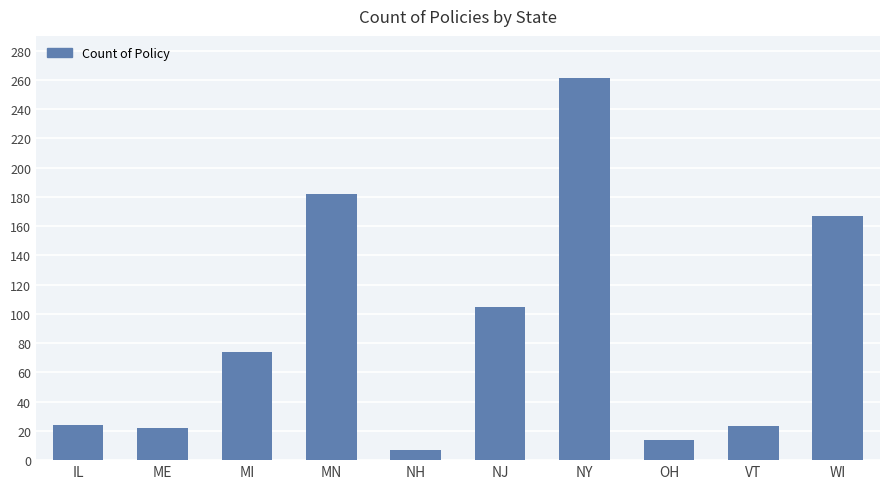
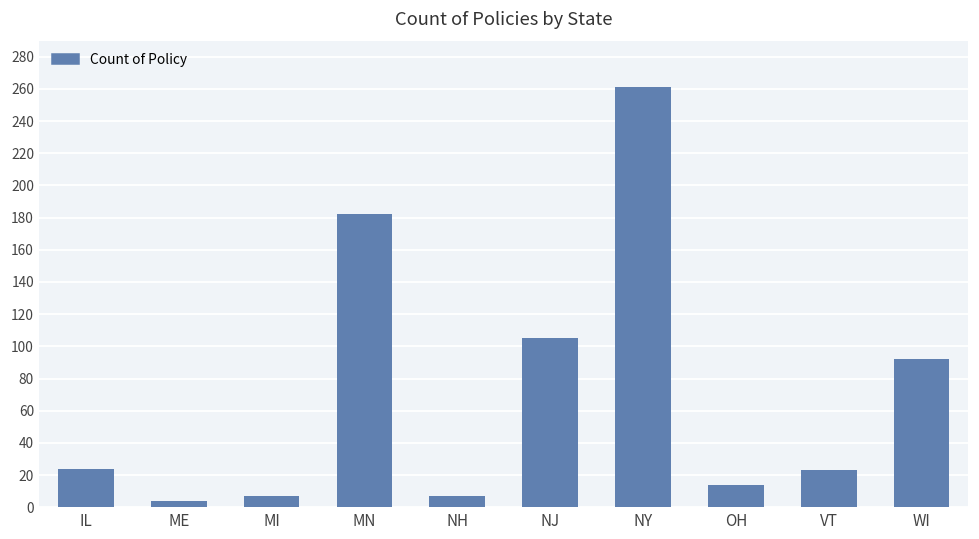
  {
    "IL": 24,
-   "ME": 22,
-   "MI": 74,
+   "ME": 4,
+   "MI": 7,
    "MN": 182,
    "NH": 7,
    "NJ": 105,
    "NY": 261,
    "OH": 14,
    "VT": 23,
-   "WI": 167
+   "WI": 92
  }
